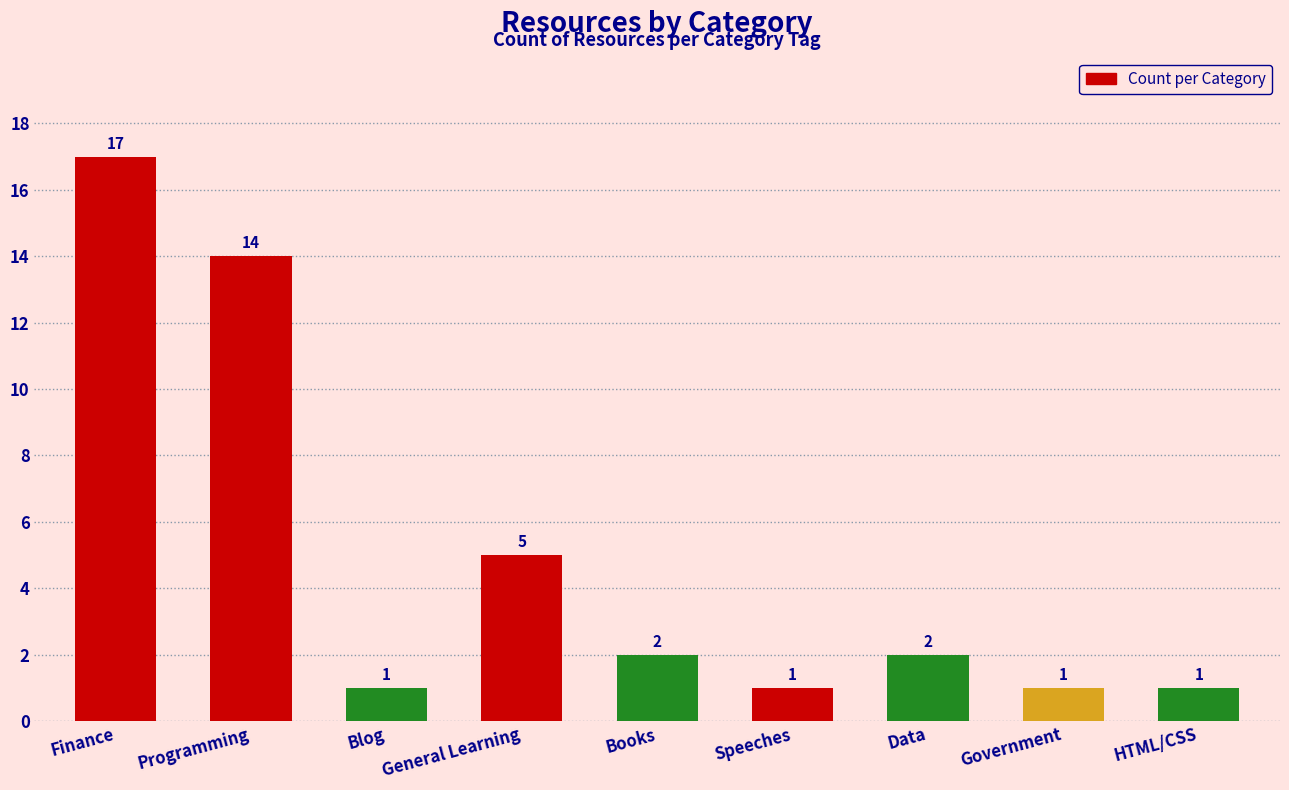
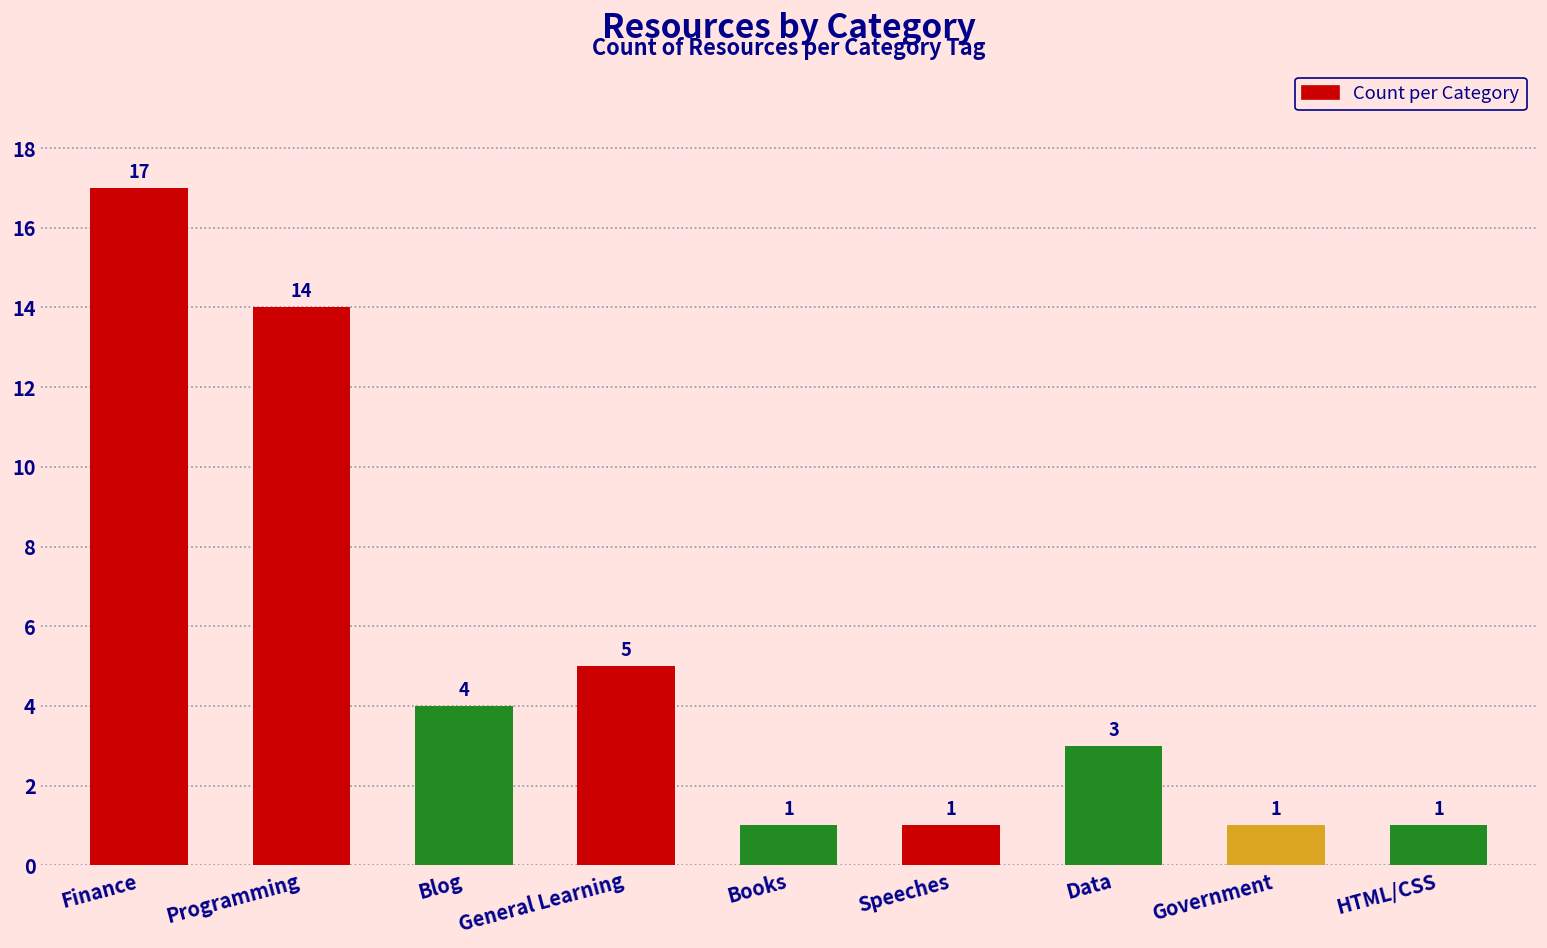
  {
    "Finance": 17,
    "Programming": 14,
-   "Blog": 1,
+   "Blog": 4,
    "General Learning": 5,
-   "Books": 2,
+   "Books": 1,
    "Speeches": 1,
-   "Data": 2,
+   "Data": 3,
    "Government": 1,
    "HTML/CSS": 1
  }
